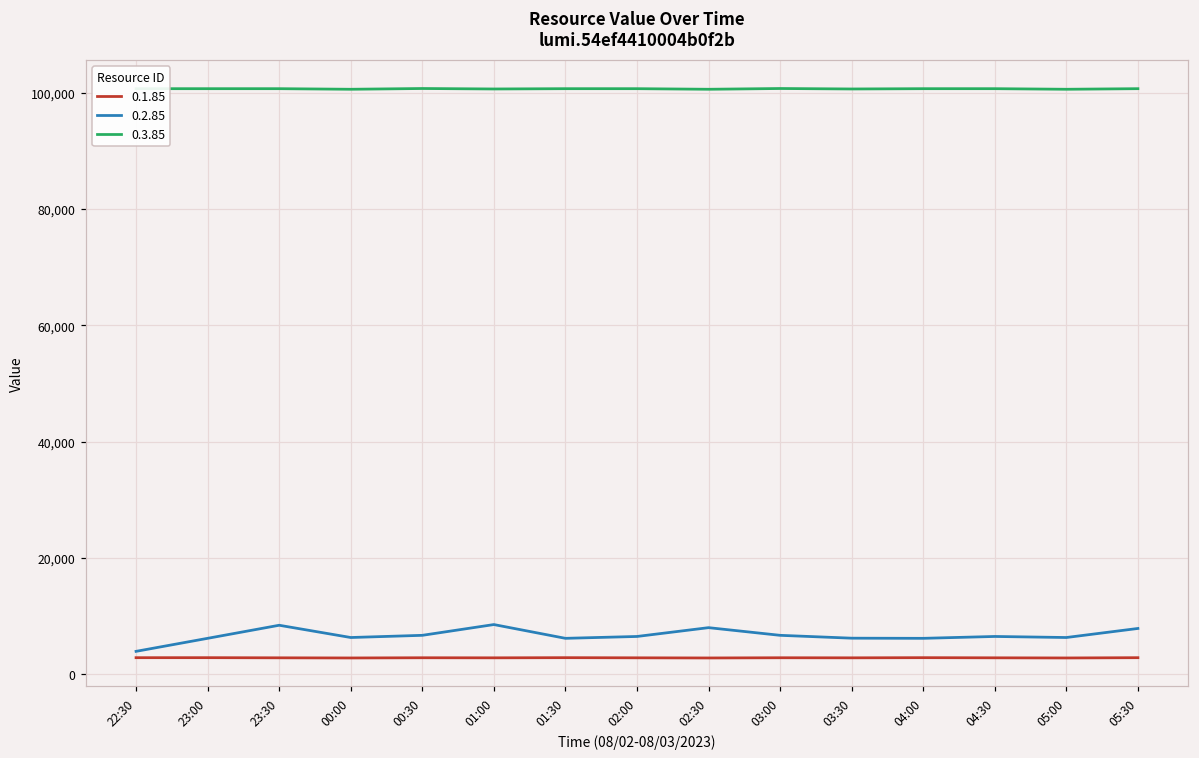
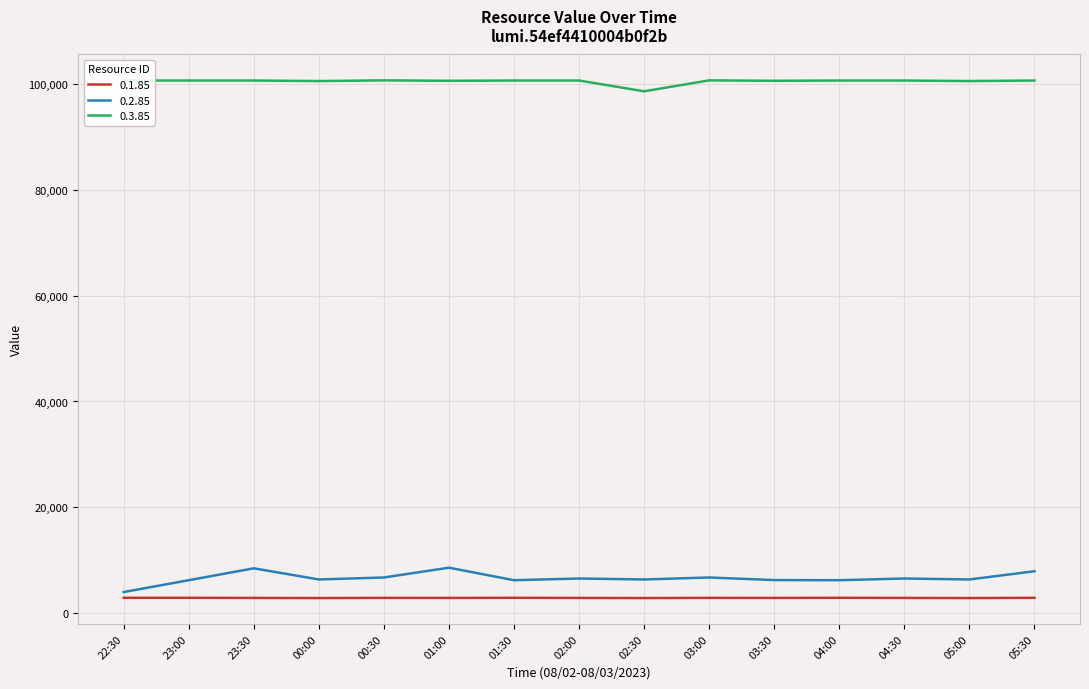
  {
    "0.1.85": {
      "22:30": "3,000",
      "23:00": "3,000",
      "23:30": "3,000",
      "00:00": "3,000",
      "00:30": "3,000",
      "01:00": "3,000",
      "01:30": "3,000",
      "02:00": "3,000",
      "02:30": "3,000",
      "03:00": "3,000",
      "03:30": "3,000",
      "04:00": "3,000",
      "04:30": "3,000",
      "05:00": "3,000",
      "05:30": "3,000"
    },
    "0.2.85": {
      "22:30": "4,000",
      "23:00": "6,000",
      "23:30": "8,000",
      "00:00": "6,000",
      "00:30": "7,000",
      "01:00": "9,000",
      "01:30": "6,000",
      "02:00": "7,000",
-     "02:30": "8,000",
+     "02:30": "6,000",
      "03:00": "7,000",
      "03:30": "6,000",
      "04:00": "6,000",
      "04:30": "7,000",
      "05:00": "6,000",
      "05:30": "8,000"
    },
    "0.3.85": {
      "23:00": "101,000",
      "23:30": "101,000",
      "00:00": "101,000",
      "00:30": "101,000",
      "01:00": "101,000",
      "01:30": "101,000",
      "02:00": "101,000",
-     "02:30": "101,000",
+     "02:30": "99,000",
      "03:00": "101,000",
      "03:30": "101,000",
      "04:00": "101,000",
      "04:30": "101,000",
      "05:00": "101,000",
      "05:30": "101,000"
    }
  }
